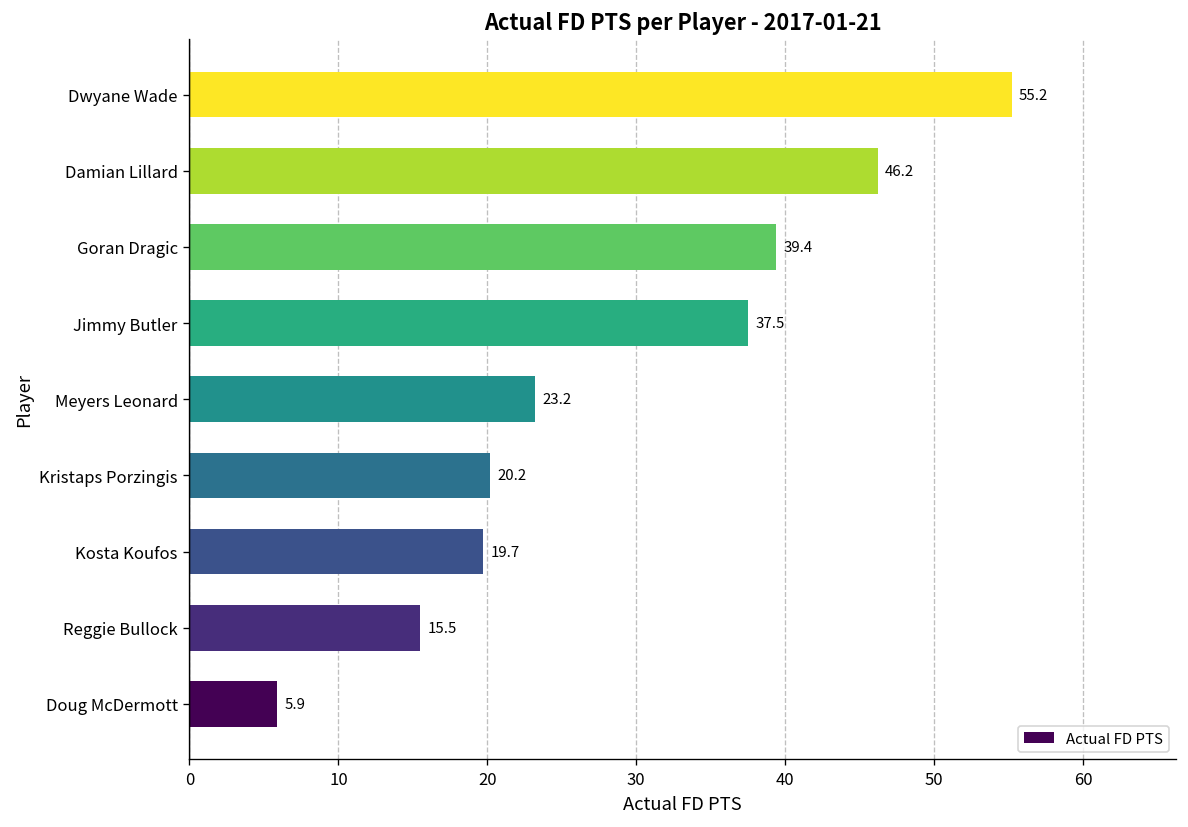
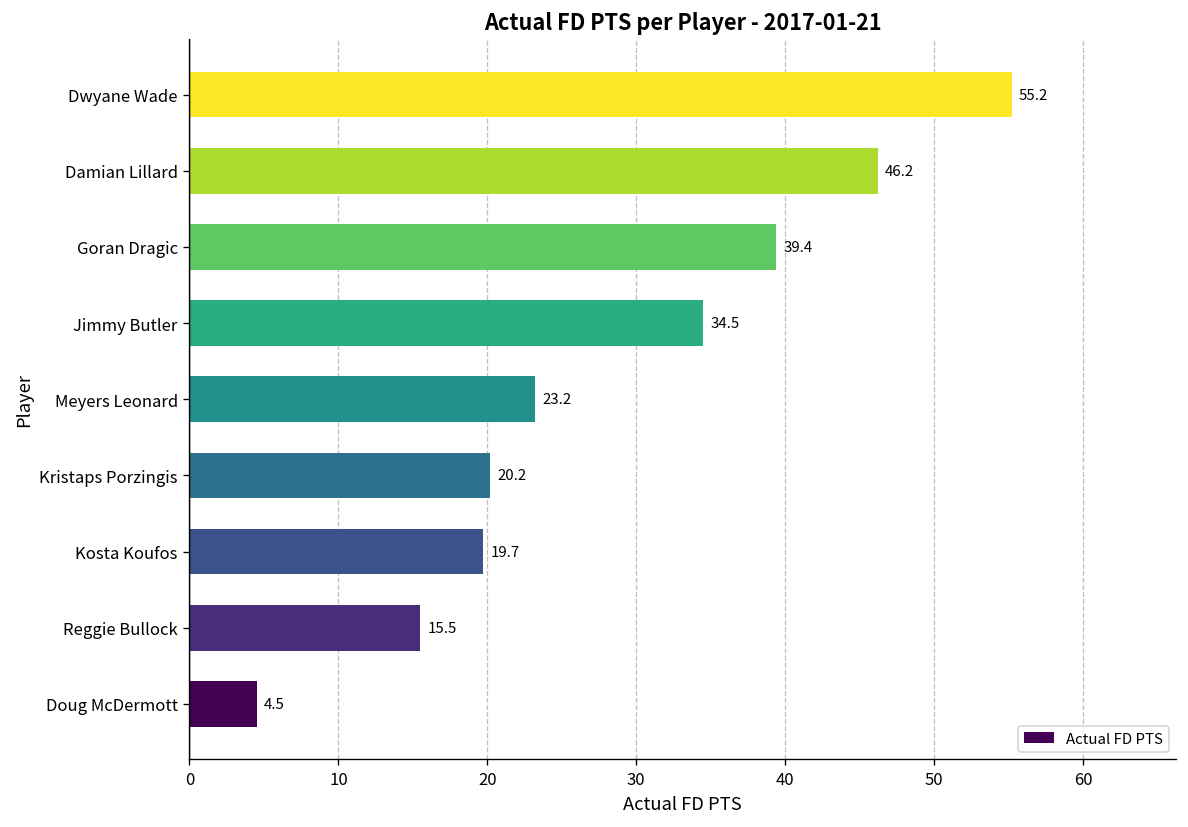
  {
    "Dwyane Wade": 55.2,
    "Damian Lillard": 46.2,
    "Goran Dragic": 39.4,
-   "Jimmy Butler": 37.5,
+   "Jimmy Butler": 34.5,
    "Meyers Leonard": 23.2,
    "Kristaps Porzingis": 20.2,
    "Kosta Koufos": 19.7,
    "Reggie Bullock": 15.5,
-   "Doug McDermott": 5.9
+   "Doug McDermott": 4.5
  }
